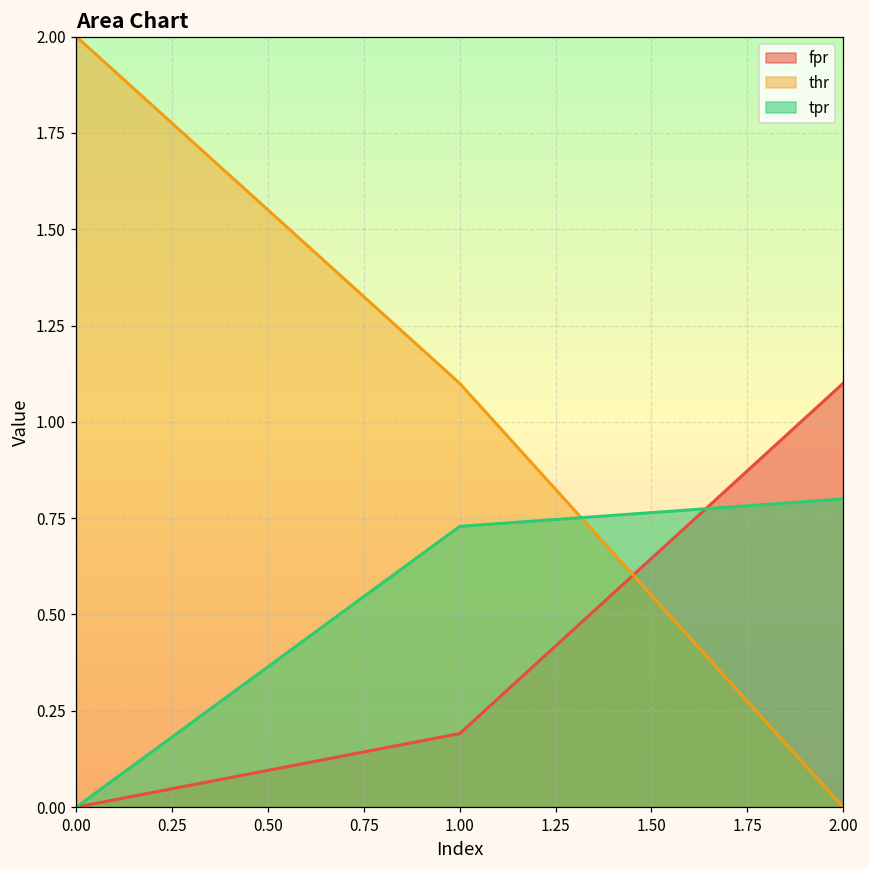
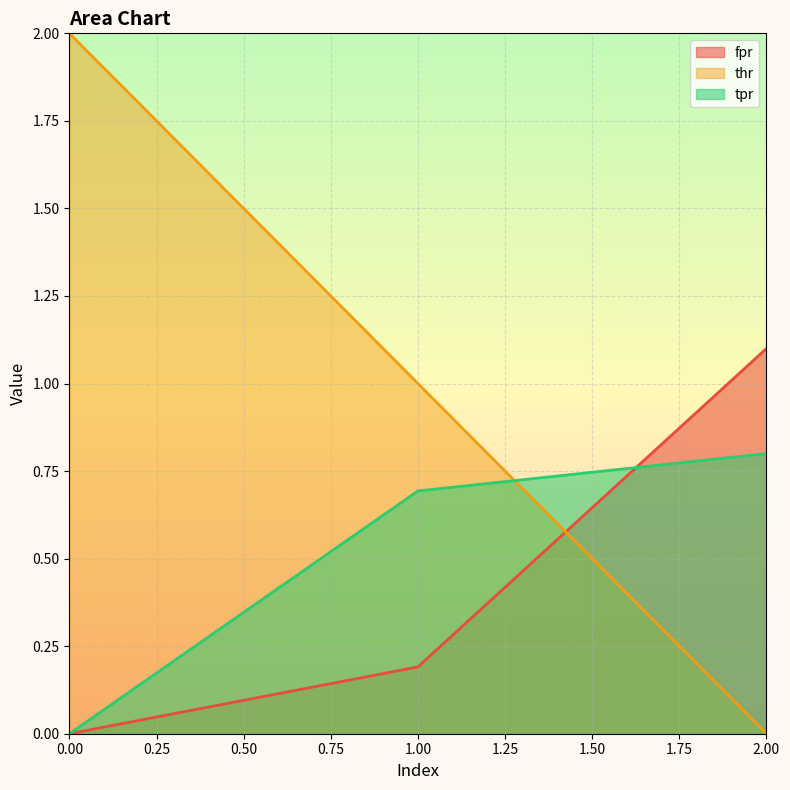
  {
    "fpr": {
      "1.00": 0.19,
      "2.00": 1.10
    },
    "thr": {
      "0.00": 2.0,
-     "1.00": 1.1,
+     "1.00": 1.0,
      "2.00": 0.0
    },
    "tpr": {
-     "1.00": 0.73,
+     "1.00": 0.69,
      "2.00": 0.80
    }
  }
